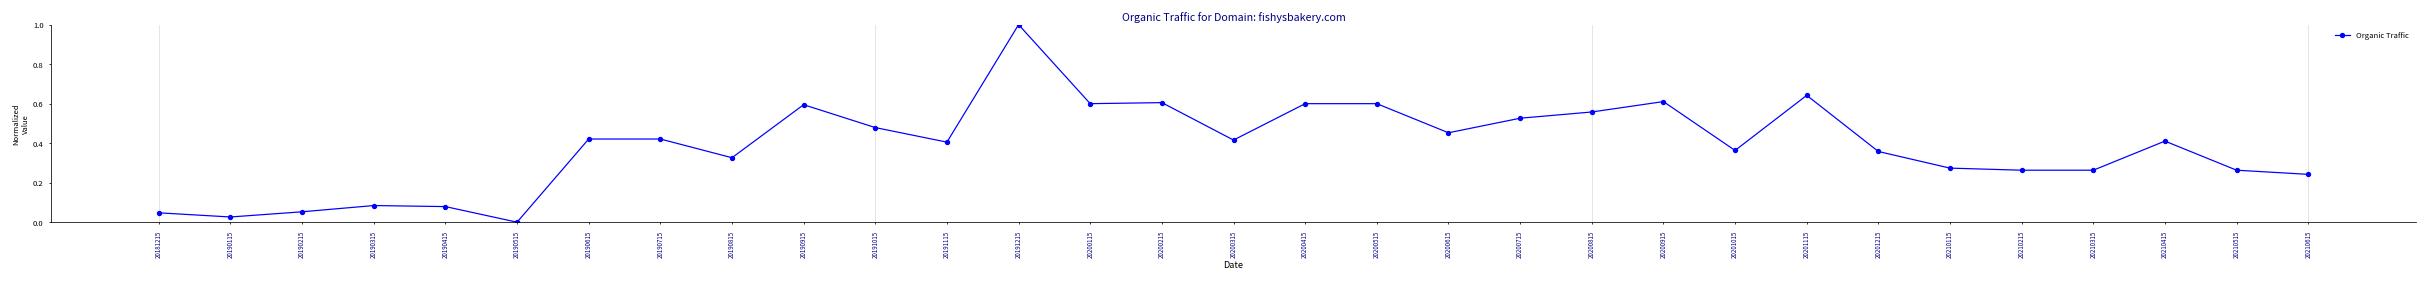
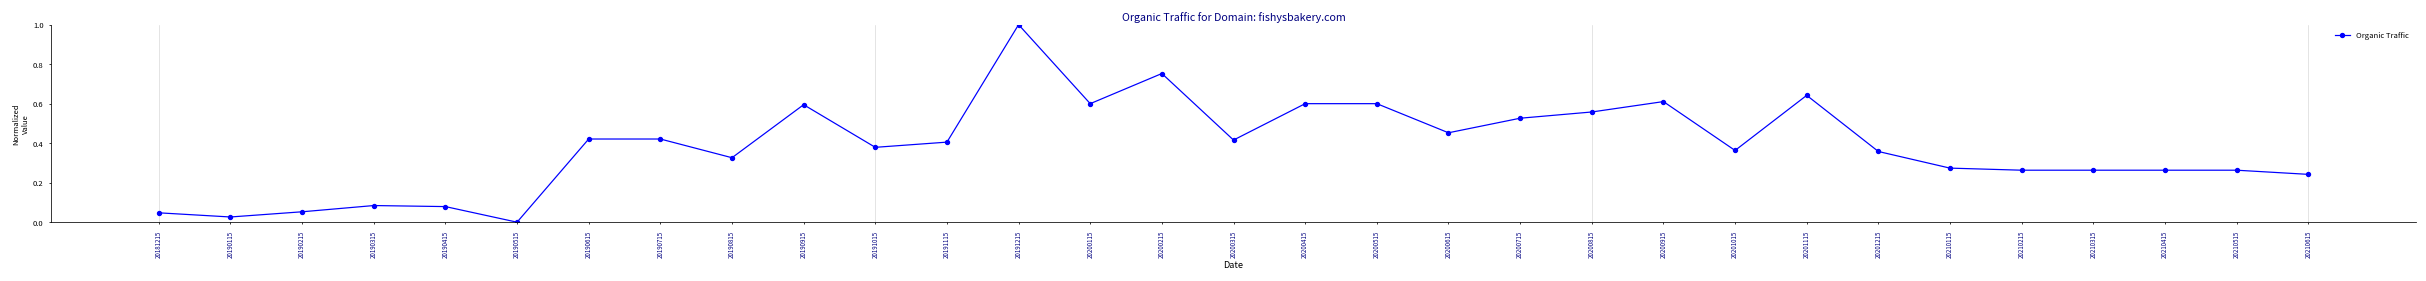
  {
    "20181215": 0.05,
    "20190115": 0.03,
    "20190215": 0.05,
    "20190315": 0.08,
    "20190415": 0.08,
    "20190515": 0.00,
    "20190615": 0.42,
    "20190715": 0.42,
    "20190815": 0.33,
    "20190915": 0.59,
-   "20191015": 0.48,
+   "20191015": 0.38,
    "20191115": 0.41,
    "20191215": 1.00,
    "20200115": 0.60,
-   "20200215": 0.61,
+   "20200215": 0.75,
    "20200315": 0.42,
    "20200415": 0.60,
    "20200515": 0.60,
    "20200615": 0.45,
    "20200715": 0.53,
    "20200815": 0.56,
    "20200915": 0.61,
    "20201015": 0.36,
    "20201115": 0.64,
    "20201215": 0.36,
    "20210115": 0.27,
    "20210215": 0.26,
    "20210315": 0.26,
-   "20210415": 0.41,
+   "20210415": 0.26,
    "20210515": 0.26,
    "20210615": 0.24
  }
